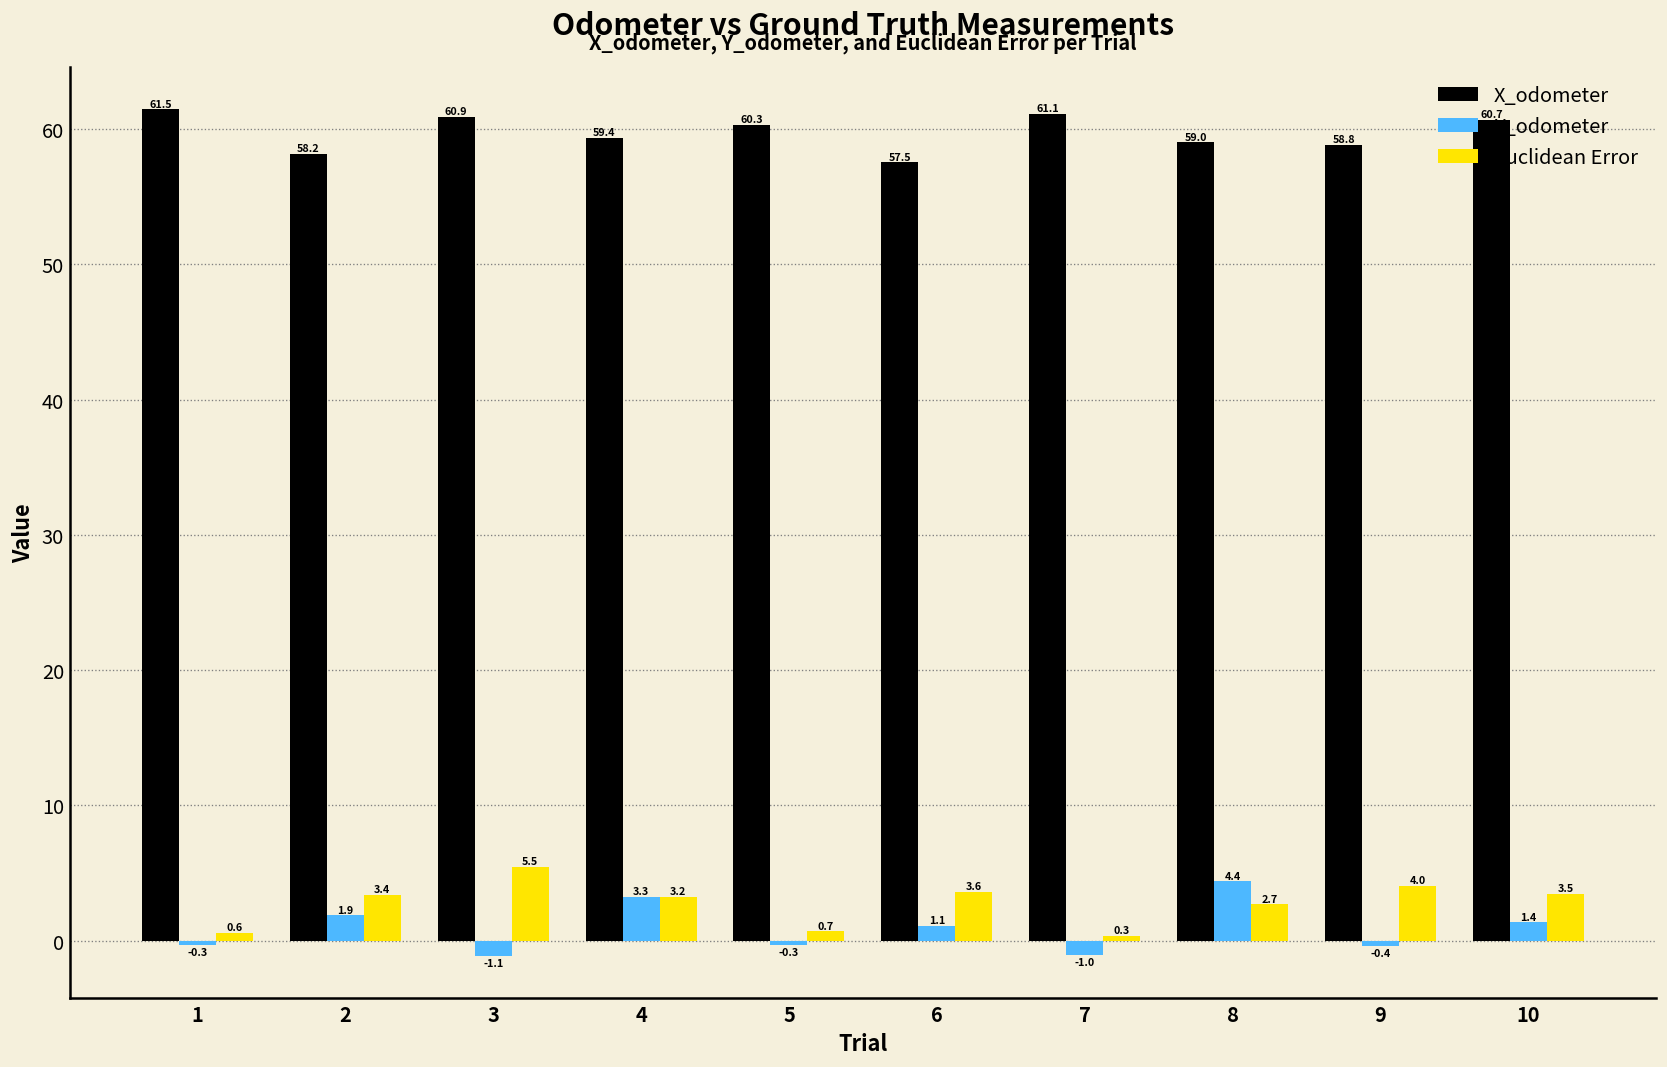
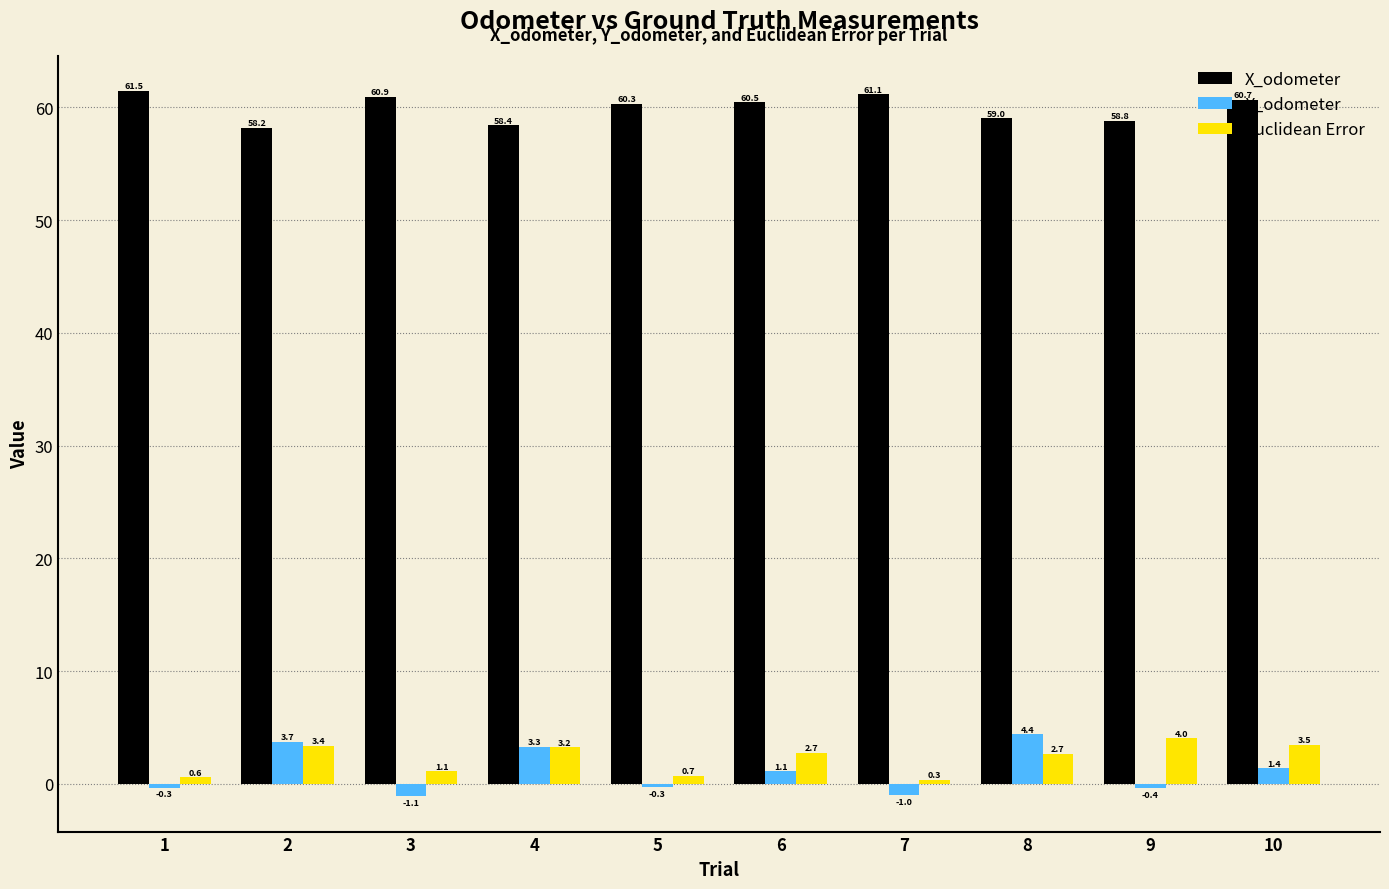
  {
    "X_odometer": {
      "1": 61.5,
      "2": 58.2,
      "3": 60.9,
-     "4": 59.4,
+     "4": 58.4,
      "5": 60.3,
-     "6": 57.5,
+     "6": 60.5,
      "7": 61.1,
      "8": 59.0,
      "9": 58.8,
      "10": 60.7
    },
    "Y_odometer": {
      "1": -0.3,
-     "2": 1.9,
+     "2": 3.7,
      "3": -1.1,
      "4": 3.3,
      "5": -0.3,
      "6": 1.1,
      "7": -1.0,
      "8": 4.4,
      "9": -0.4,
      "10": 1.4
    },
    "Euclidean Error": {
      "1": 0.6,
      "2": 3.4,
-     "3": 5.5,
+     "3": 1.1,
      "4": 3.2,
      "5": 0.7,
-     "6": 3.6,
+     "6": 2.7,
      "7": 0.3,
      "8": 2.7,
      "9": 4.0,
      "10": 3.5
    }
  }
